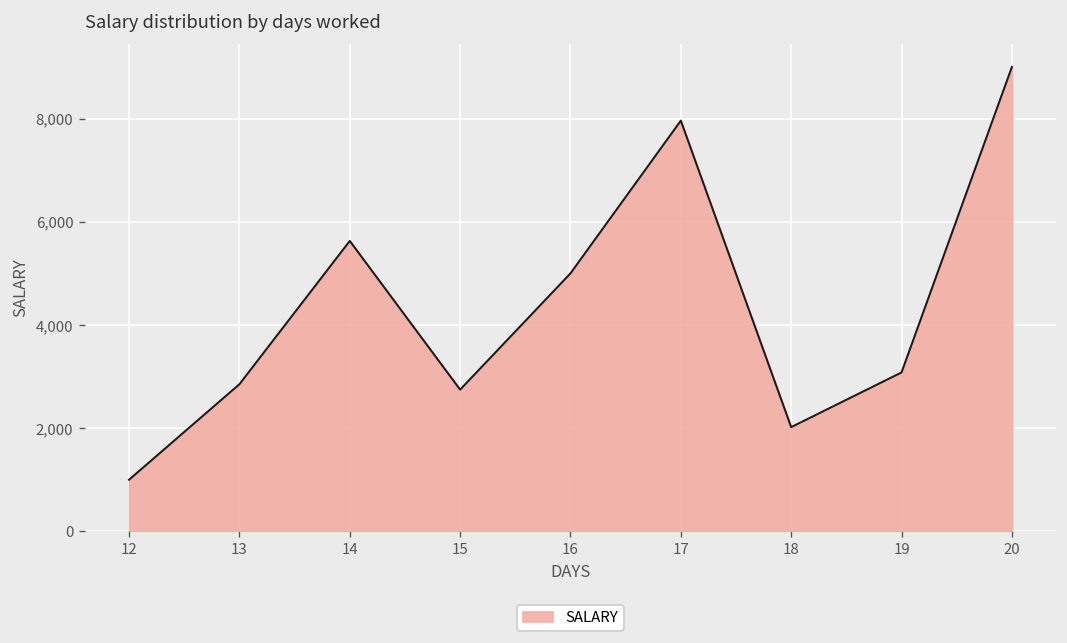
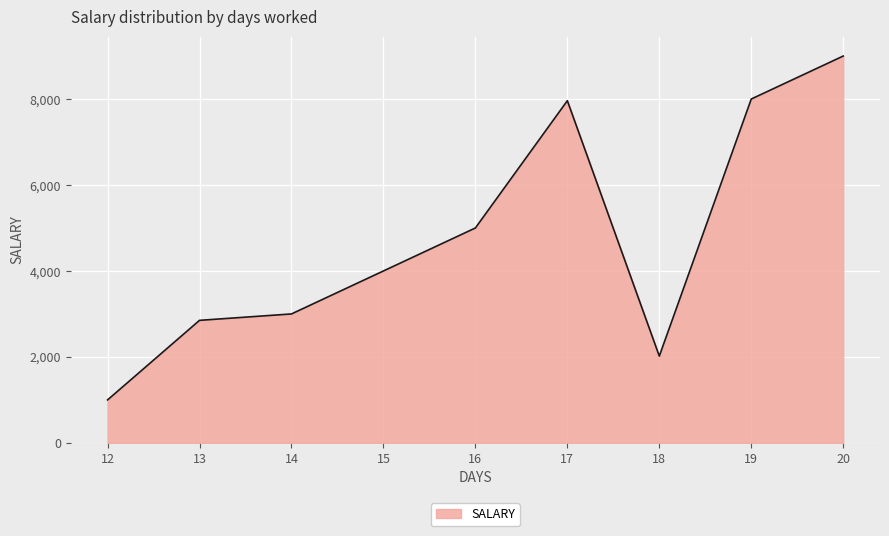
  {
    "12": "1,000",
    "13": "2,900",
-   "14": "5,600",
-   "15": "2,700",
+   "14": "3,000",
+   "15": "4,000",
    "16": "5,000",
    "17": "8,000",
    "18": "2,000",
-   "19": "3,100",
+   "19": "8,000",
    "20": "9,000"
  }
